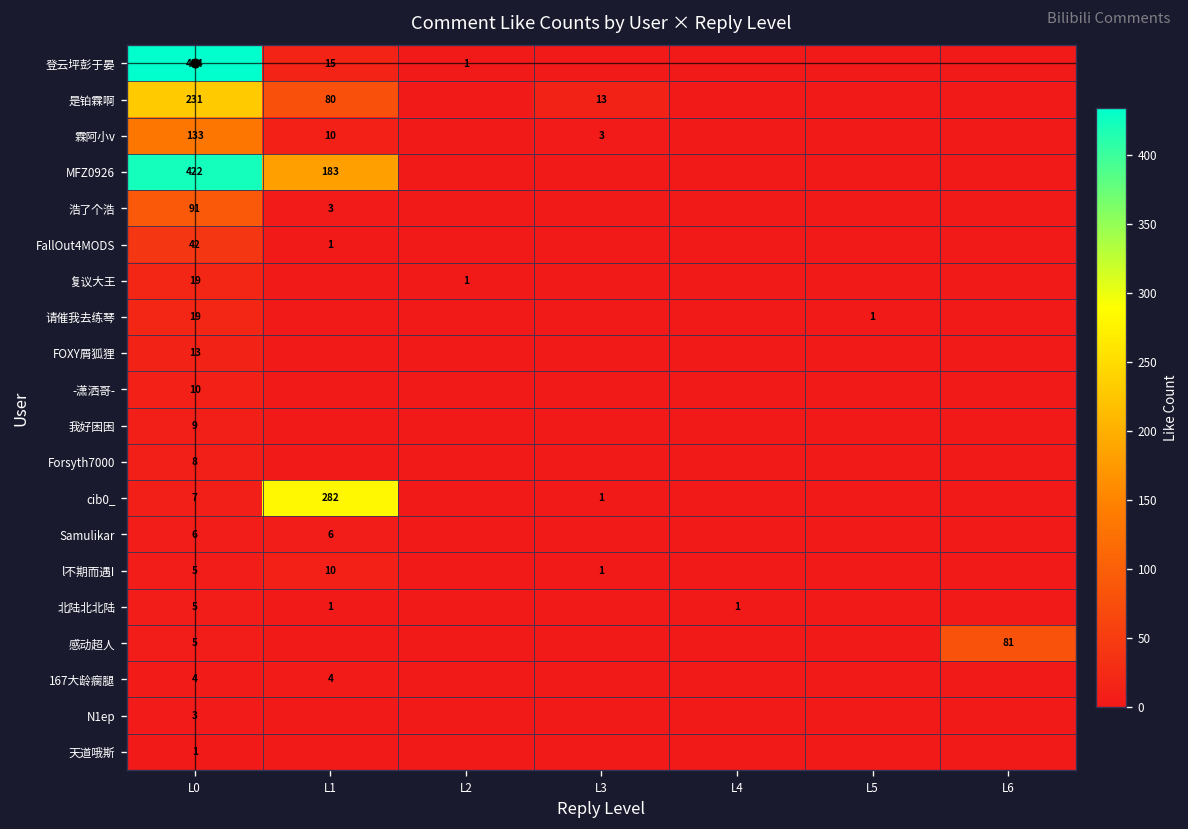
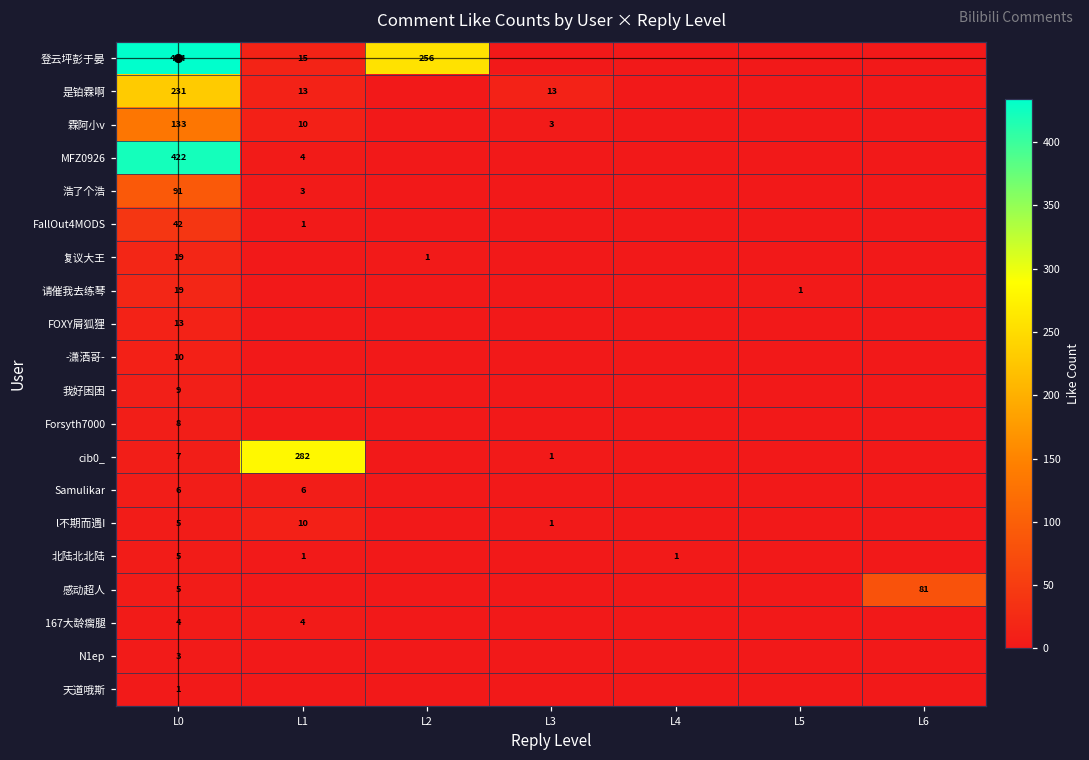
  {
    "登云坪彭于晏": {
      "L1": 15,
-     "L2": 1
+     "L2": 256
    },
    "是铂霖啊": {
      "L0": 231,
-     "L1": 80,
+     "L1": 13,
      "L3": 13
    },
    "霖阿小v": {
      "L0": 133,
      "L1": 10,
      "L3": 3
    },
    "MFZ0926": {
      "L0": 422,
-     "L1": 183
+     "L1": 4
    },
    "浩了个浩": {
      "L0": 91,
      "L1": 3
    },
    "FallOut4MODS": {
      "L0": 42,
      "L1": 1
    },
    "复议大王": {
      "L0": 19,
      "L2": 1
    },
    "请催我去练琴": {
      "L0": 19,
      "L5": 1
    },
    "FOXY屑狐狸": {
      "L0": 13
    },
    "-潇洒哥-": {
      "L0": 10
    },
    "我好困困": {
      "L0": 9
    },
    "Forsyth7000": {
      "L0": 8
    },
    "cib0_": {
      "L0": 7,
      "L1": 282,
      "L3": 1
    },
    "Samulikar": {
      "L0": 6,
      "L1": 6
    },
    "l不期而遇I": {
      "L0": 5,
      "L1": 10,
      "L3": 1
    },
    "北陆北北陆": {
      "L0": 5,
      "L1": 1,
      "L4": 1
    },
    "感动超人": {
      "L0": 5,
      "L6": 81
    },
    "167大龄瘸腿": {
      "L0": 4,
      "L1": 4
    },
    "N1ep": {
      "L0": 3
    },
    "天道哦斯": {
      "L0": 1
    }
  }
